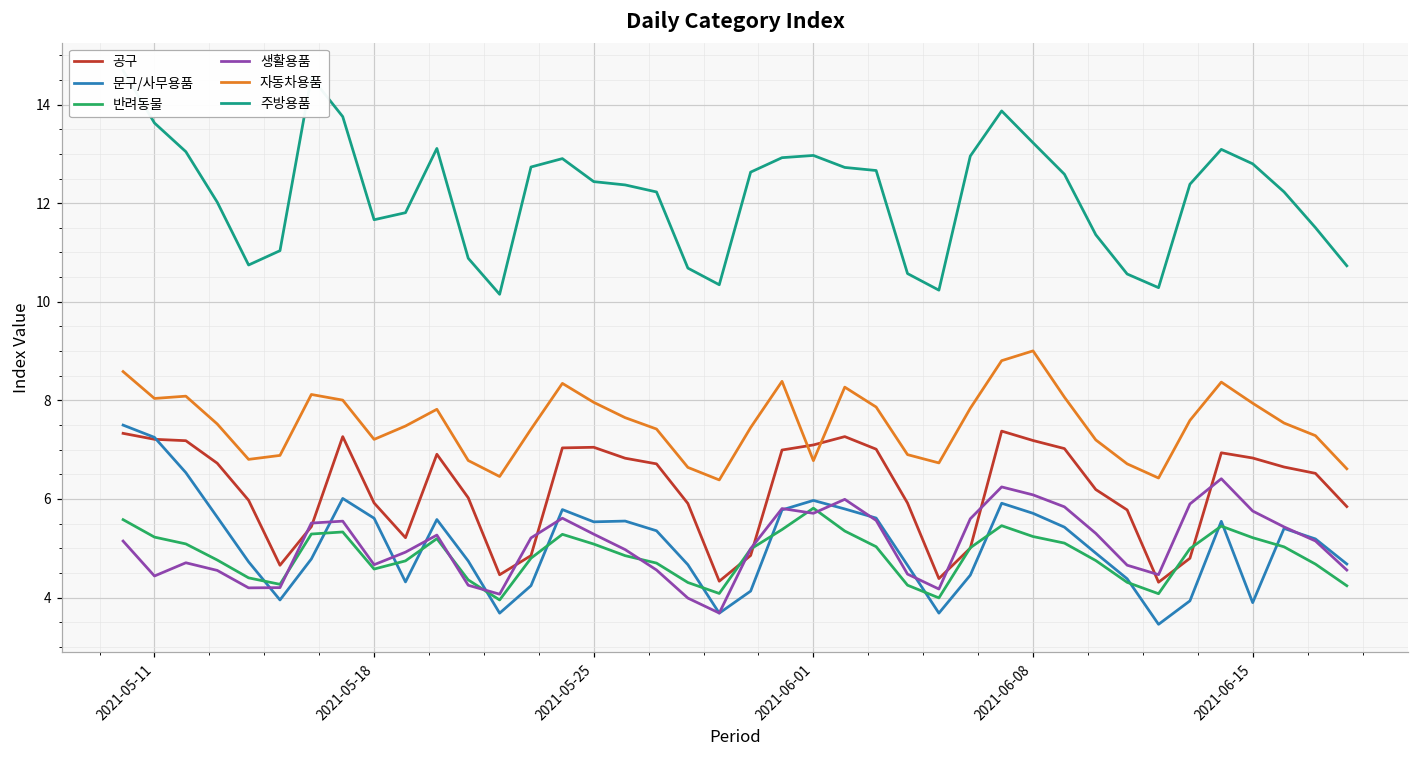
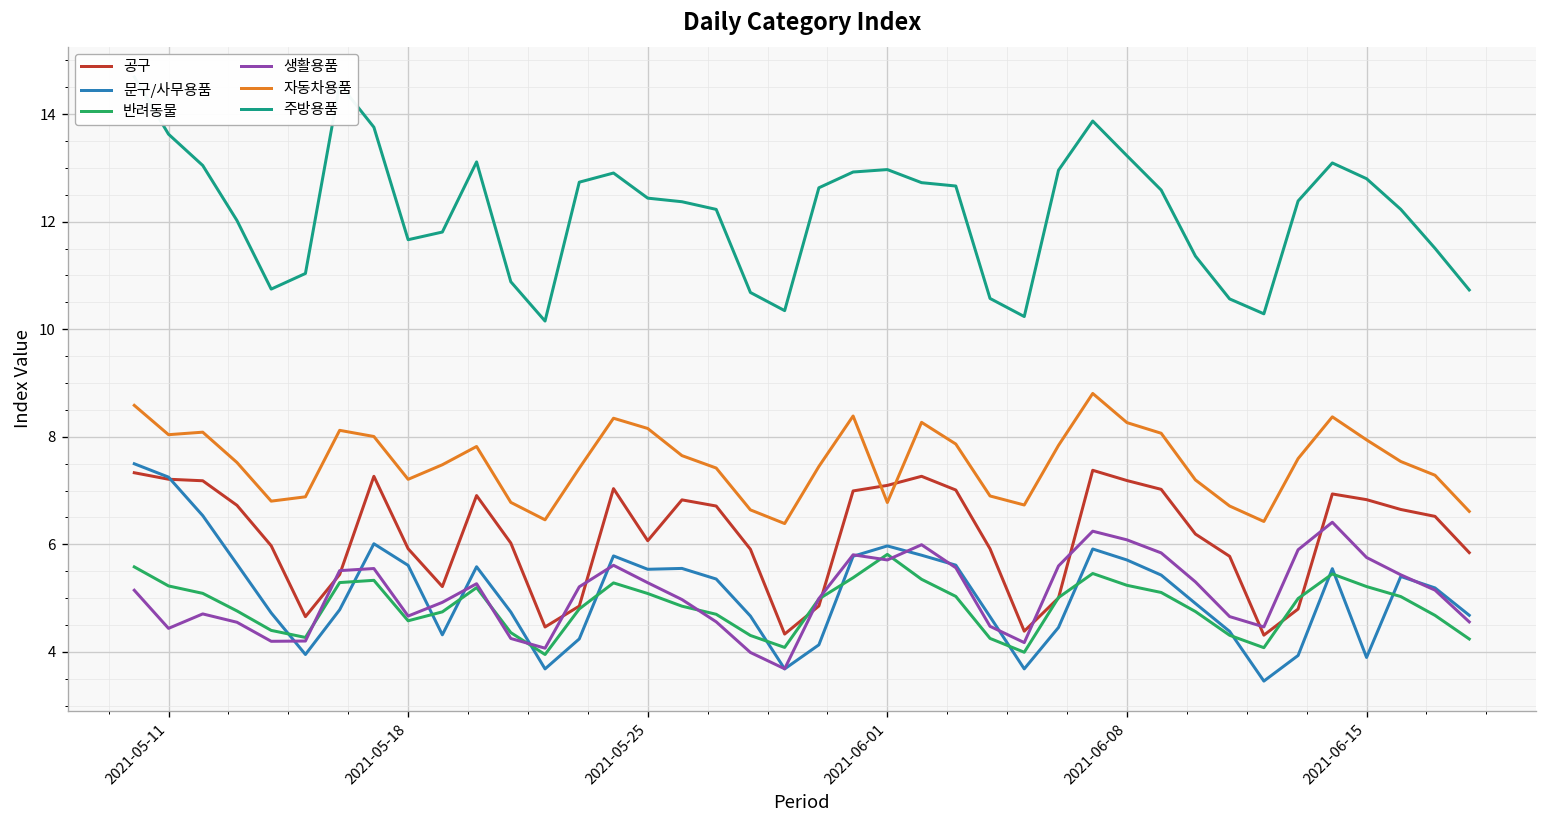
  {
    "공구": {
      "2021-05-18": 5.9,
-     "2021-05-25": 7.0,
+     "2021-05-25": 6.1,
      "2021-06-01": 7.1,
      "2021-06-08": 7.2,
      "2021-06-15": 6.8
    },
    "문구/사무용품": {
      "2021-05-18": 5.6,
      "2021-05-25": 5.5,
      "2021-06-01": 6.0,
      "2021-06-08": 5.7,
      "2021-06-15": 3.9
    },
    "생활용품": {
      "2021-05-11": 4.4,
      "2021-05-18": 4.7,
      "2021-05-25": 5.3,
      "2021-06-01": 5.7,
      "2021-06-08": 6.1,
      "2021-06-15": 5.8
    },
    "자동차용품": {
      "2021-05-11": 8.0,
      "2021-05-18": 7.2,
-     "2021-05-25": 8.0,
+     "2021-05-25": 8.2,
      "2021-06-01": 6.8,
-     "2021-06-08": 9.0,
+     "2021-06-08": 8.3,
      "2021-06-15": 7.9
    }
  }
